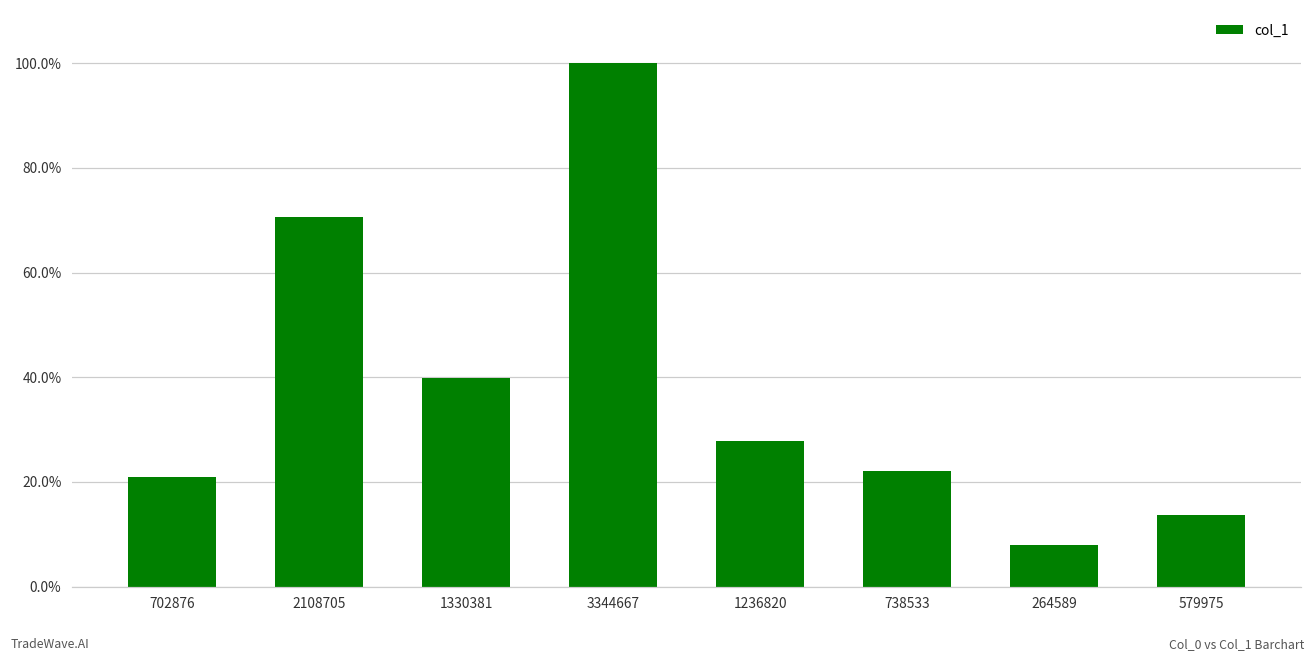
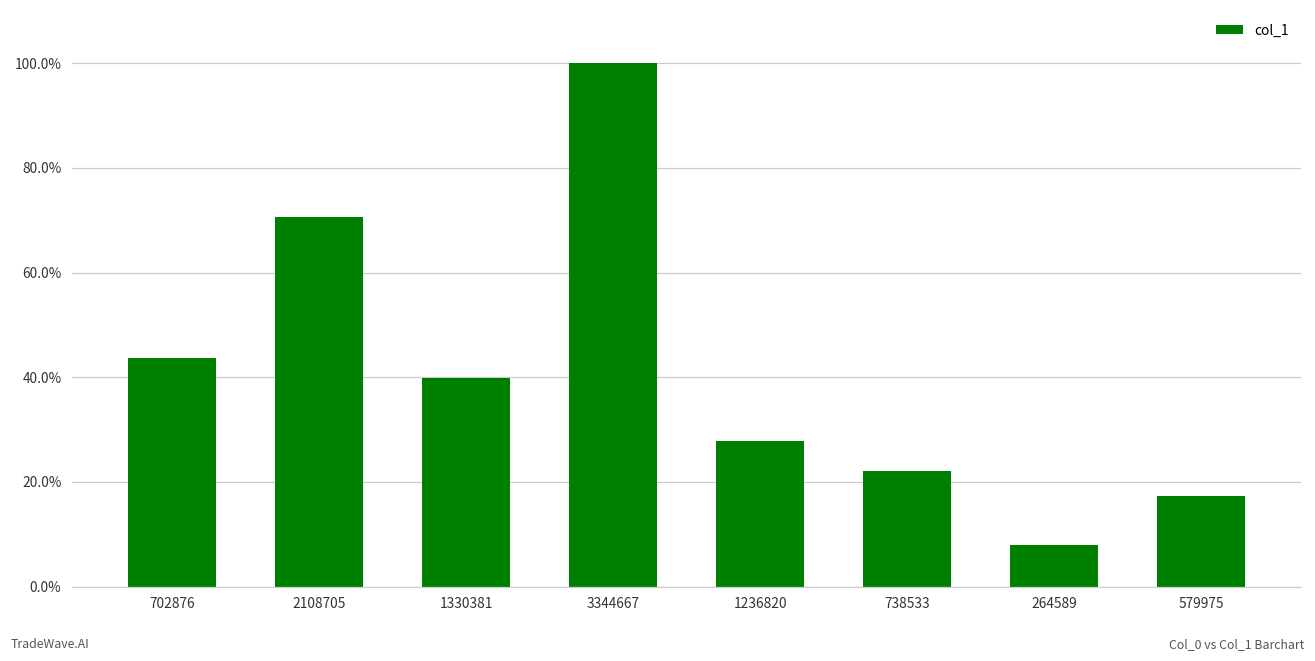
  {
-   "702876": "21%",
+   "702876": "44%",
    "2108705": "71%",
    "1330381": "40%",
    "3344667": "100%",
    "1236820": "28%",
    "738533": "22%",
    "264589": "8%",
-   "579975": "14%"
+   "579975": "17%"
  }
